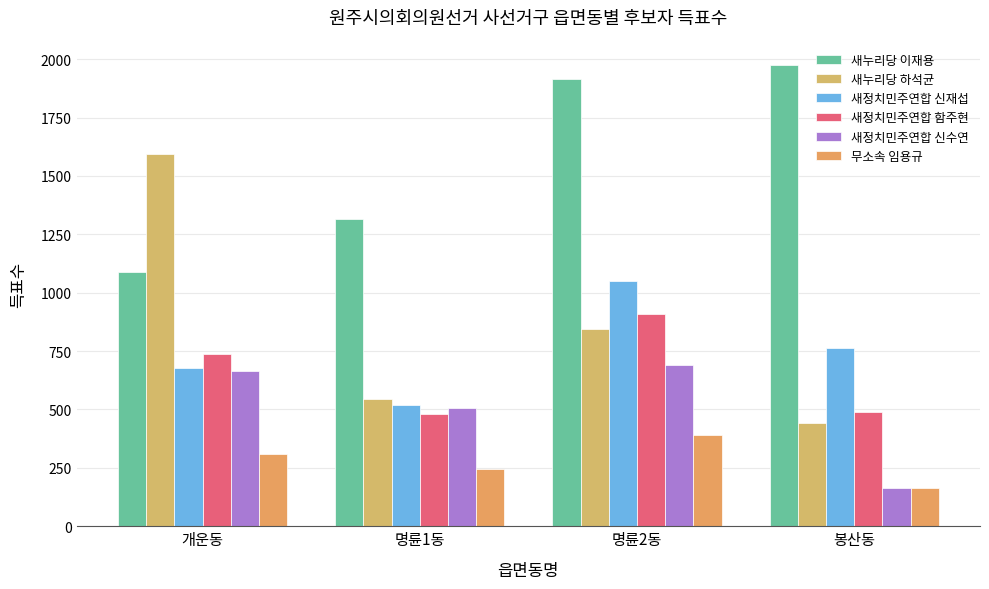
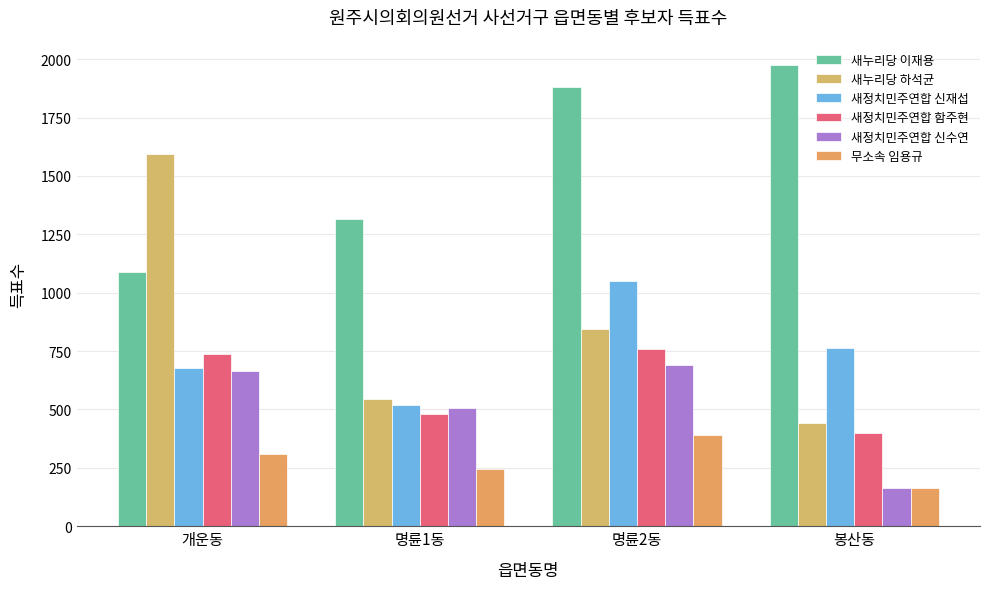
  {
    "새누리당 이재용": {
      "개운동": 1090,
      "명륜1동": 1320,
-     "명륜2동": 1920,
+     "명륜2동": 1880,
      "봉산동": 1970
    },
    "새정치민주연합 신재섭": {
      "개운동": 680,
      "명륜1동": 520,
      "명륜2동": 1050,
      "봉산동": 770
    },
    "새정치민주연합 함주현": {
      "개운동": 740,
      "명륜1동": 480,
-     "명륜2동": 910,
-     "봉산동": 490
+     "명륜2동": 760,
+     "봉산동": 400
    },
    "새정치민주연합 신수연": {
      "개운동": 670,
      "명륜1동": 510,
      "명륜2동": 690,
      "봉산동": 170
    }
  }
